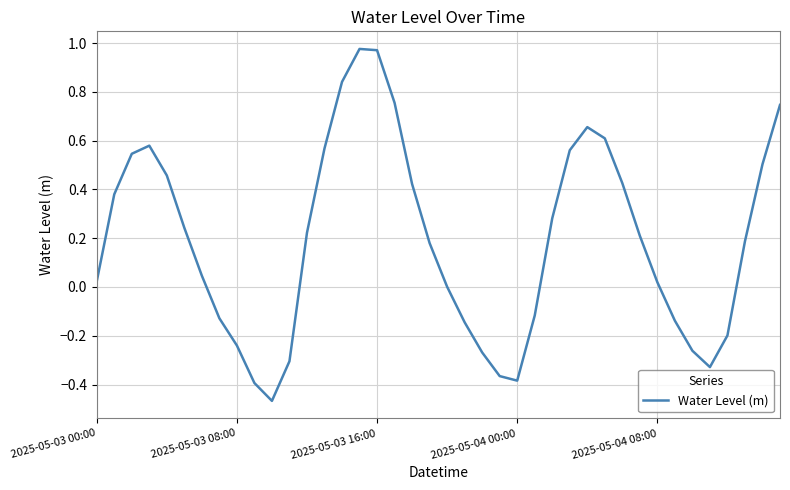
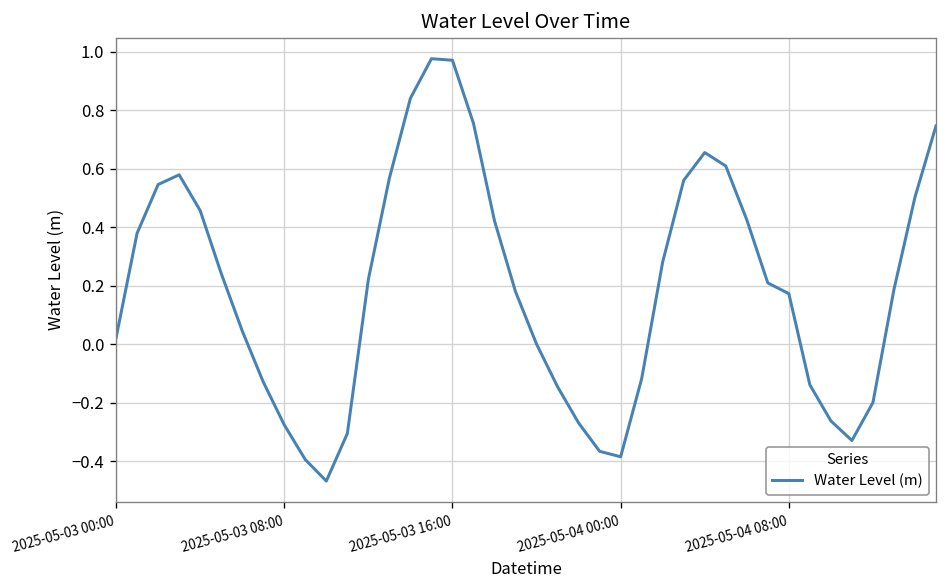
  {
    "2025-05-03 00:00": 0.02,
-   "2025-05-03 08:00": -0.24,
+   "2025-05-03 08:00": -0.28,
    "2025-05-03 16:00": 0.97,
    "2025-05-04 00:00": -0.38,
-   "2025-05-04 08:00": 0.02
+   "2025-05-04 08:00": 0.17
  }
